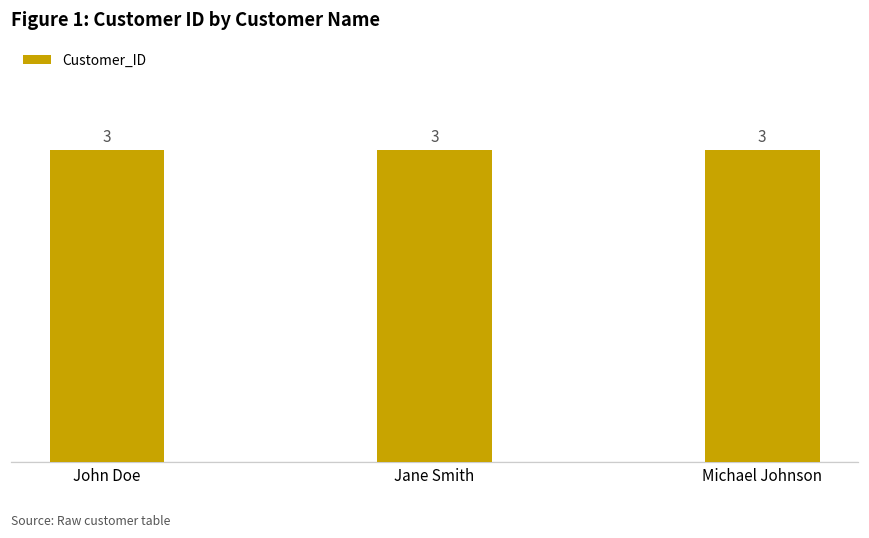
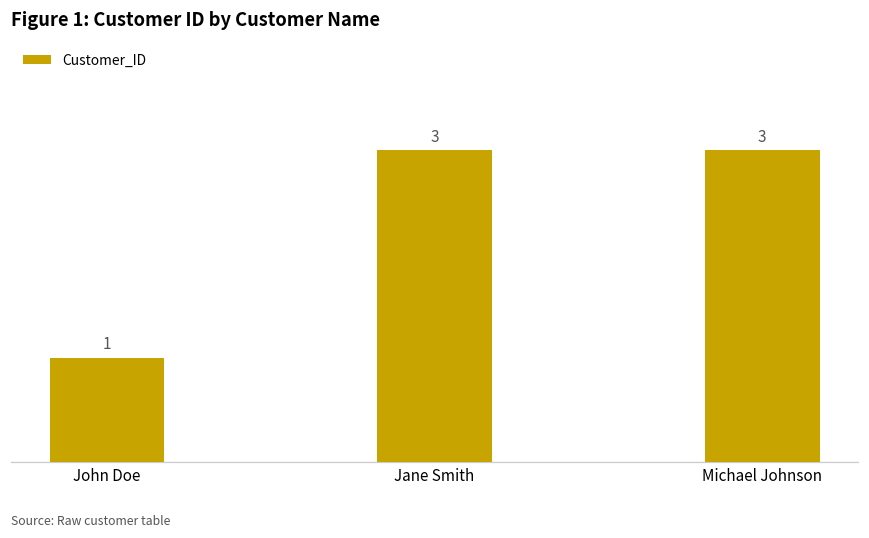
  {
-   "John Doe": 3,
+   "John Doe": 1,
    "Jane Smith": 3,
    "Michael Johnson": 3
  }
